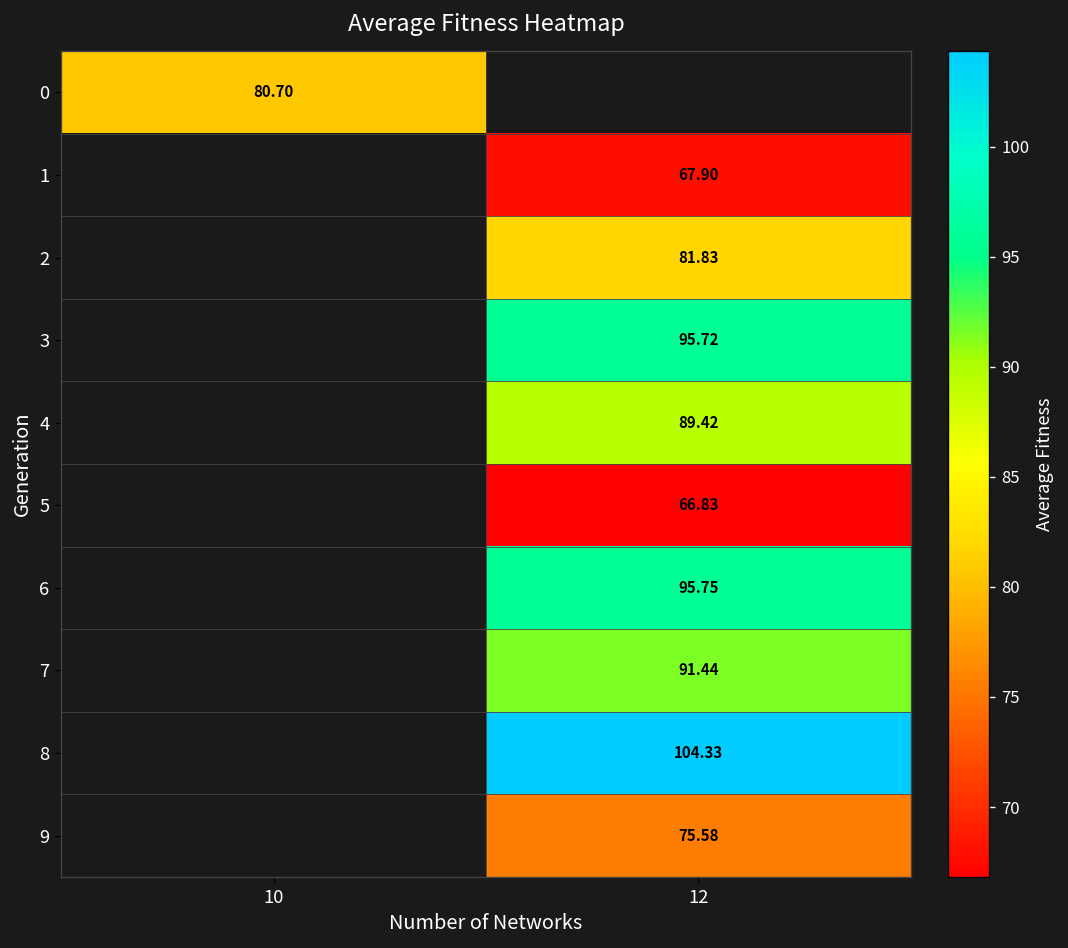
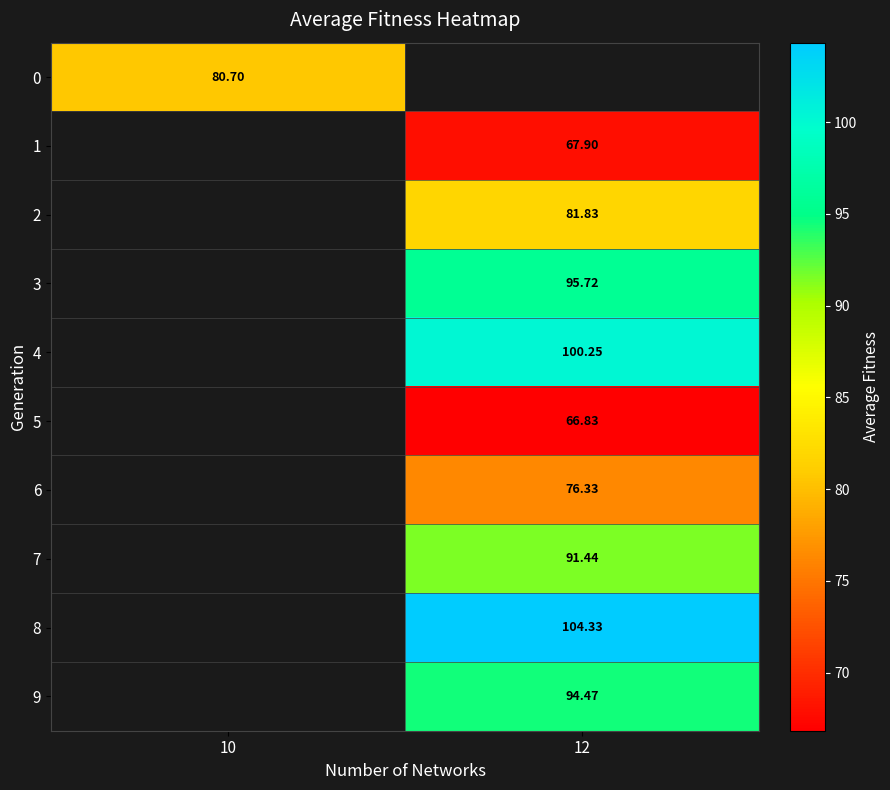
  {
    "0": {
      "10": 80.70
    },
    "1": {
      "12": 67.90
    },
    "2": {
      "12": 81.83
    },
    "3": {
      "12": 95.72
    },
    "4": {
-     "12": 89.42
+     "12": 100.25
    },
    "5": {
      "12": 66.83
    },
    "6": {
-     "12": 95.75
+     "12": 76.33
    },
    "7": {
      "12": 91.44
    },
    "8": {
      "12": 104.33
    },
    "9": {
-     "12": 75.58
+     "12": 94.47
    }
  }
